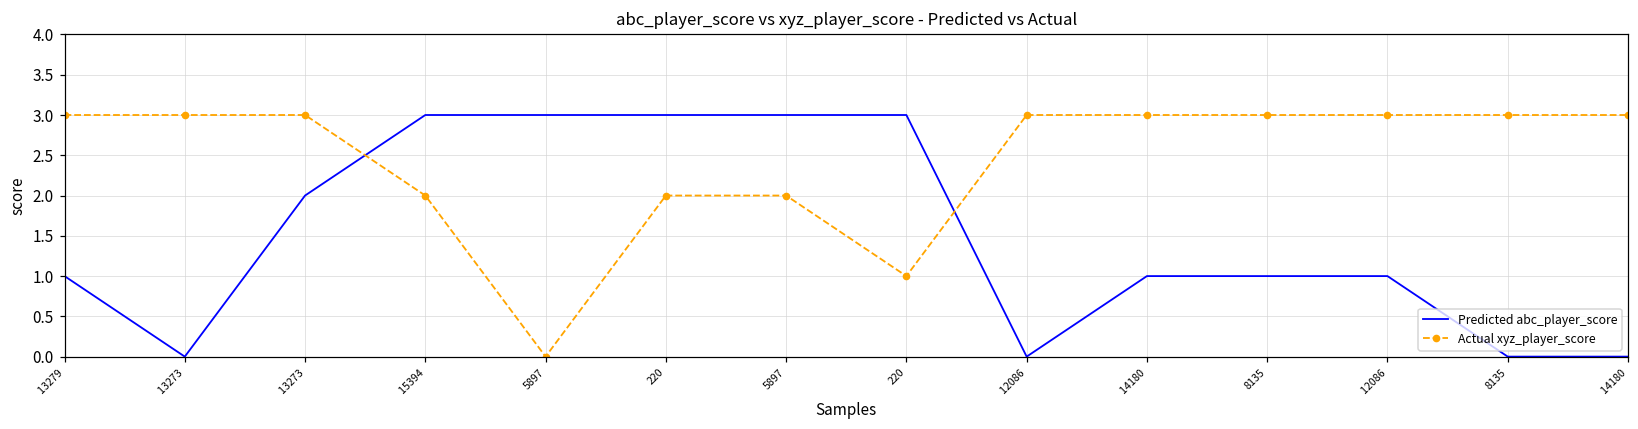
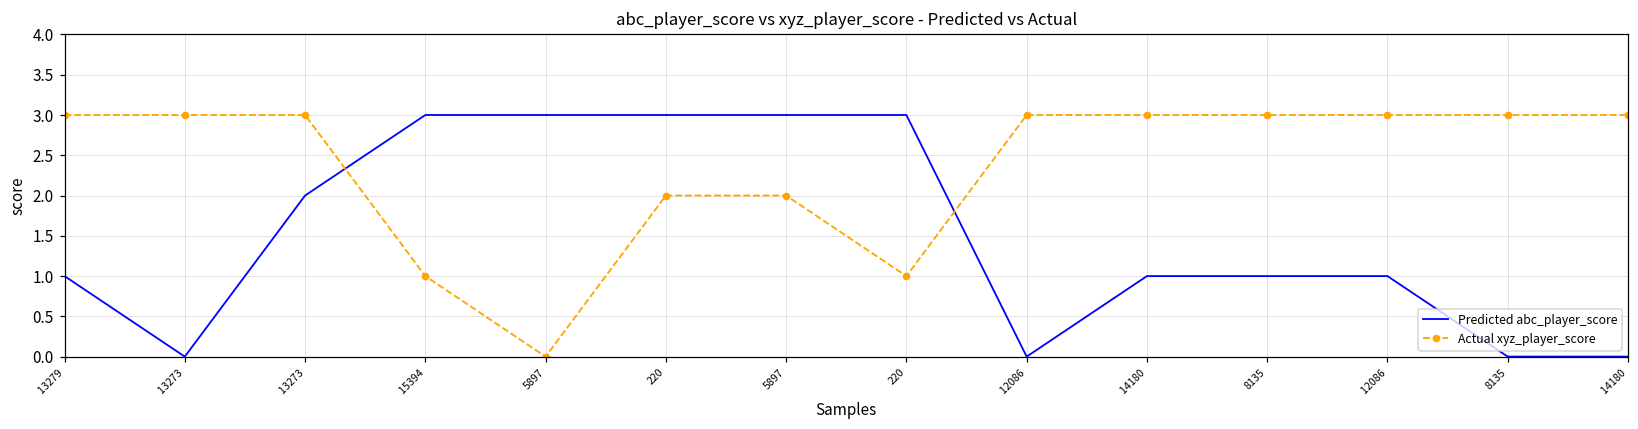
  {
    "Predicted abc_player_score": {
      "13279": 1,
      "15394": 3
    },
    "Actual xyz_player_score": {
      "13279": 3,
-     "15394": 2
+     "15394": 1
    }
  }
